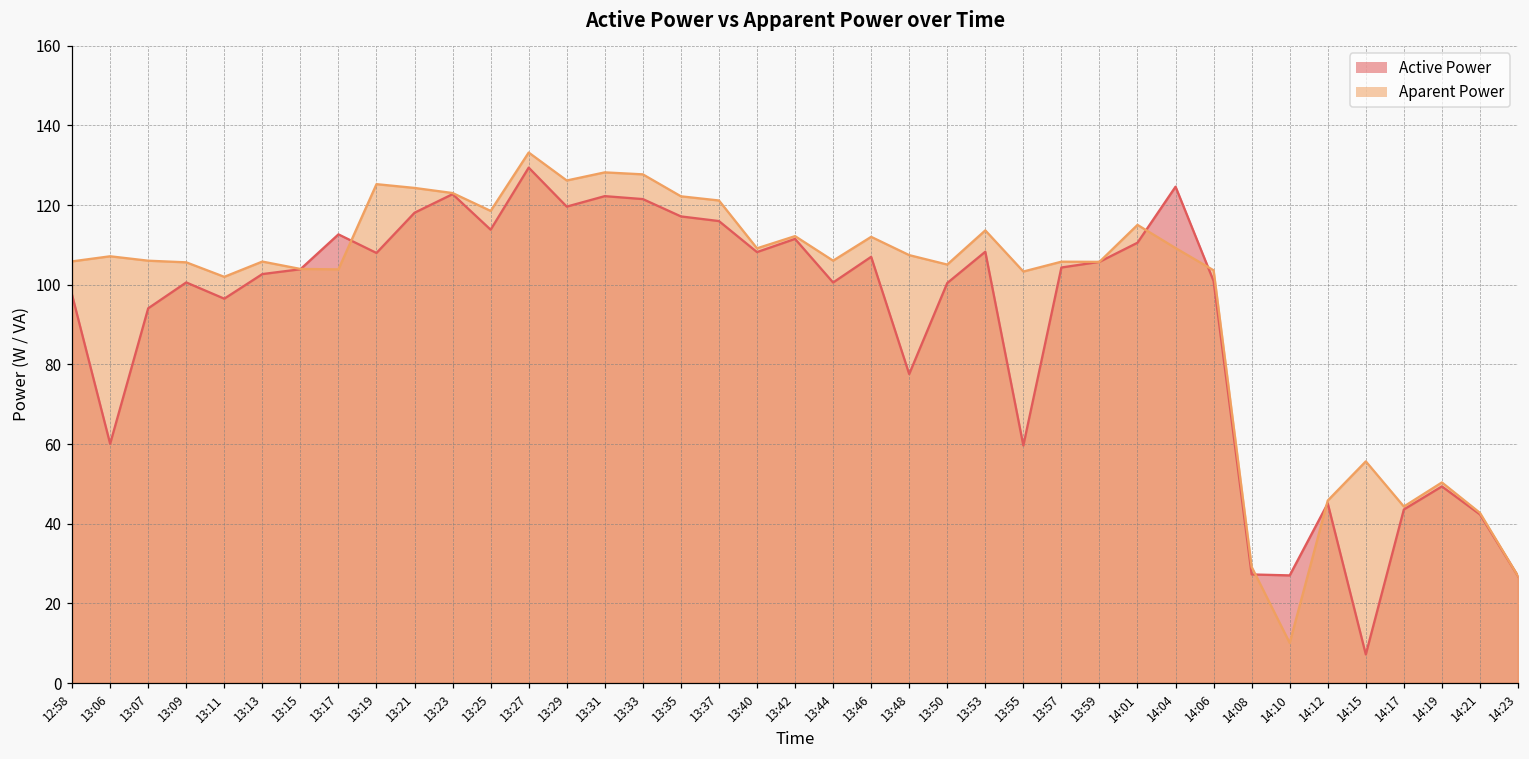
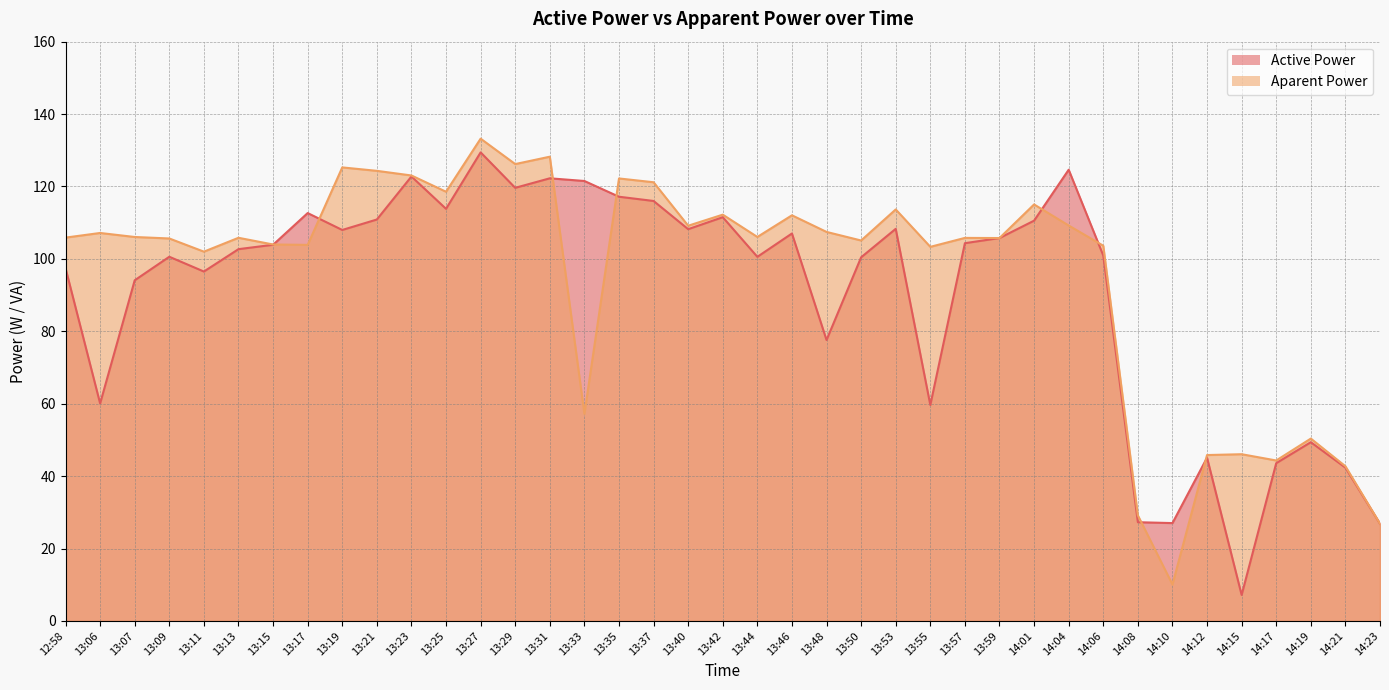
  {
    "Active Power": {
      "12:58": 97,
      "13:06": 60,
      "13:07": 94,
      "13:09": 101,
      "13:11": 97,
      "13:13": 103,
      "13:17": 113,
      "13:19": 108,
-     "13:21": 118,
+     "13:21": 111,
      "13:25": 114,
      "13:27": 129,
      "13:29": 120,
      "13:31": 122,
      "13:33": 122,
      "13:35": 117,
      "13:37": 116,
      "13:40": 108,
      "13:44": 101,
      "13:46": 107,
      "13:48": 78,
      "13:50": 100,
      "13:53": 108,
      "13:55": 60,
      "13:57": 104,
      "14:01": 111,
      "14:04": 125,
      "14:06": 101,
      "14:08": 27,
      "14:10": 27,
      "14:12": 45,
      "14:15": 7,
      "14:17": 44,
      "14:19": 49
    },
    "Aparent Power": {
      "12:58": 106,
      "13:06": 107,
      "13:07": 106,
      "13:09": 106,
      "13:11": 102,
      "13:13": 106,
      "13:17": 104,
      "13:19": 125,
      "13:21": 124,
      "13:25": 119,
      "13:27": 133,
      "13:29": 126,
      "13:31": 128,
-     "13:33": 128,
+     "13:33": 57,
      "13:35": 122,
      "13:37": 121,
      "13:40": 109,
      "13:44": 106,
      "13:46": 112,
      "13:48": 107,
      "13:50": 105,
      "13:53": 114,
      "13:55": 103,
      "13:57": 106,
      "14:01": 115,
      "14:04": 109,
      "14:06": 104,
      "14:08": 29,
      "14:10": 10,
      "14:12": 46,
-     "14:15": 56,
+     "14:15": 46,
      "14:17": 44,
      "14:19": 50
    }
  }
